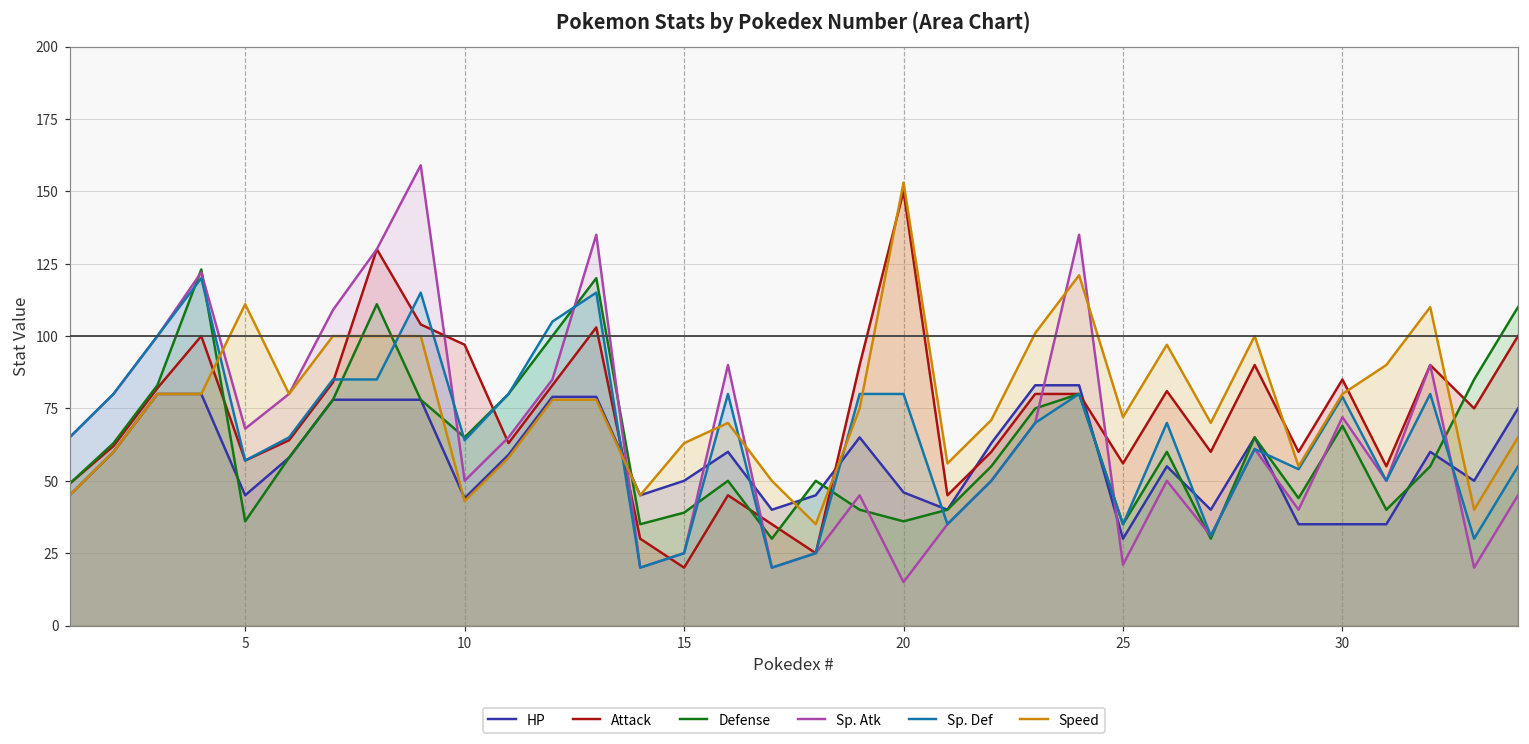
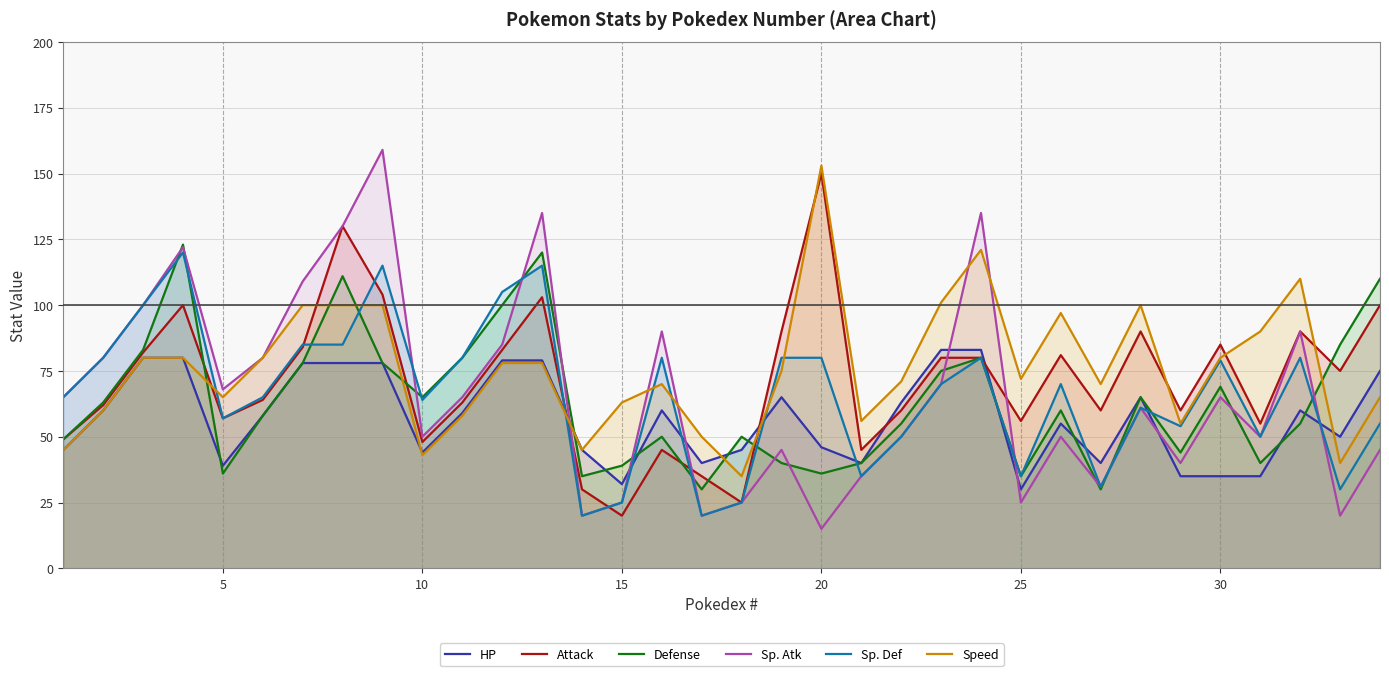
  {
    "HP": {
-     "5": 45,
+     "5": 39,
      "10": 44,
-     "15": 50,
+     "15": 32,
      "20": 46,
      "25": 30,
      "30": 35
    },
    "Attack": {
-     "10": 97,
+     "10": 48,
      "15": 20,
      "20": 150,
      "25": 56,
      "30": 85
    },
    "Defense": {
      "5": 36,
      "10": 65,
      "15": 39,
      "20": 36,
      "30": 69
    },
    "Sp. Atk": {
      "5": 68,
      "10": 50,
      "20": 15,
-     "25": 21,
-     "30": 72
+     "25": 25,
+     "30": 65
    },
    "Sp. Def": {
      "10": 64,
      "20": 80,
      "30": 79
    },
    "Speed": {
-     "5": 111,
+     "5": 65,
      "10": 43,
      "15": 63,
      "20": 153,
      "25": 72,
      "30": 80
    }
  }
